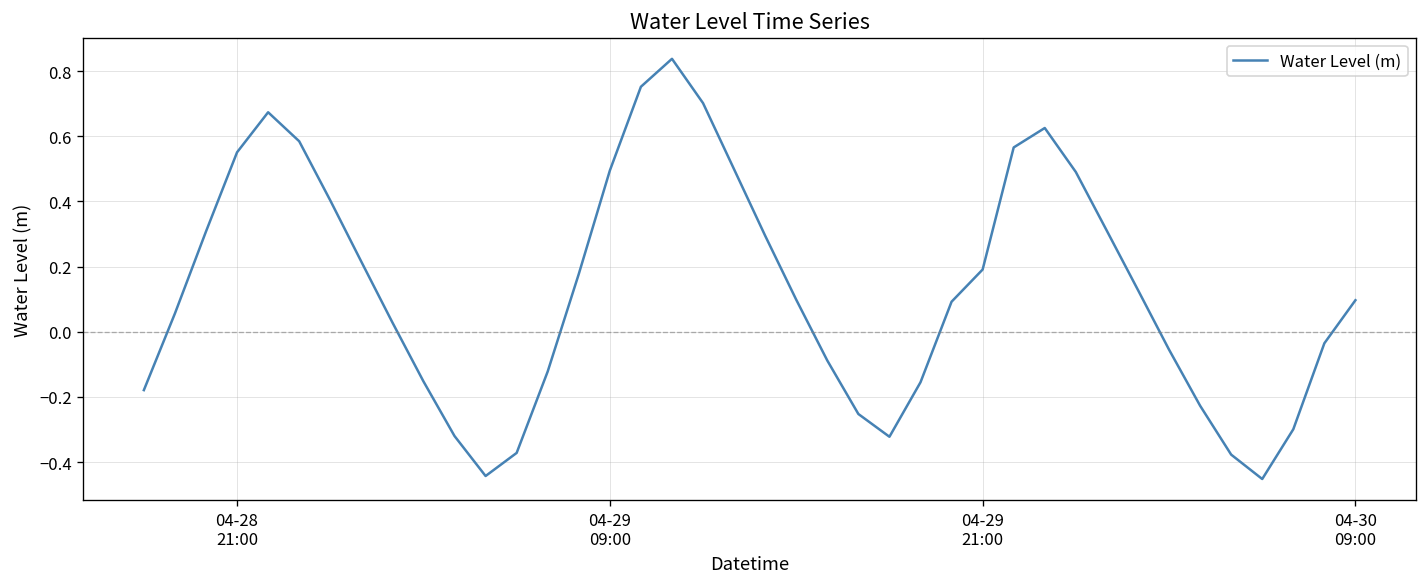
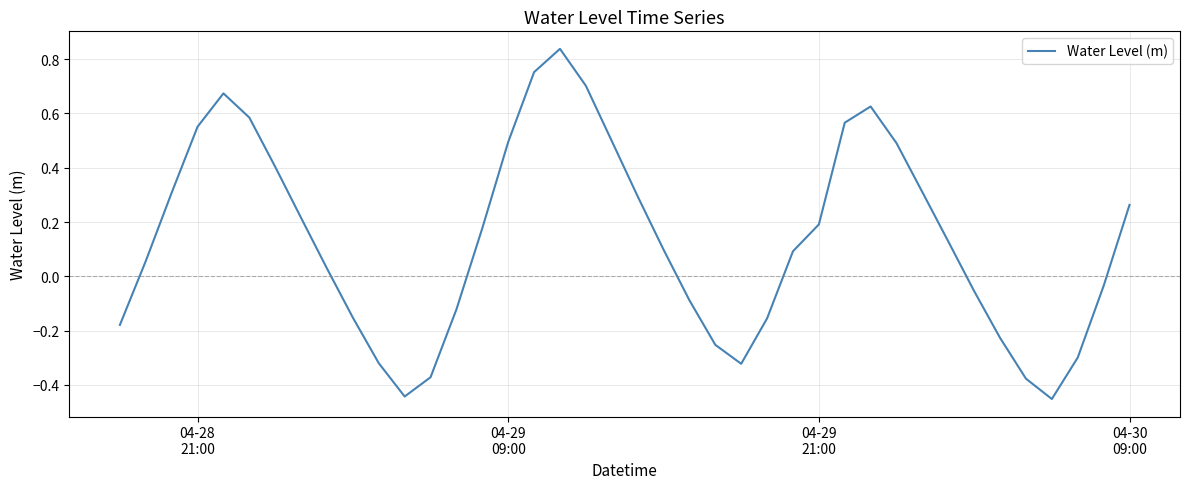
  {
    "04-28 21:00": 0.55,
    "04-29 09:00": 0.49,
    "04-29 21:00": 0.19,
-   "04-30 09:00": 0.10
+   "04-30 09:00": 0.26
  }
